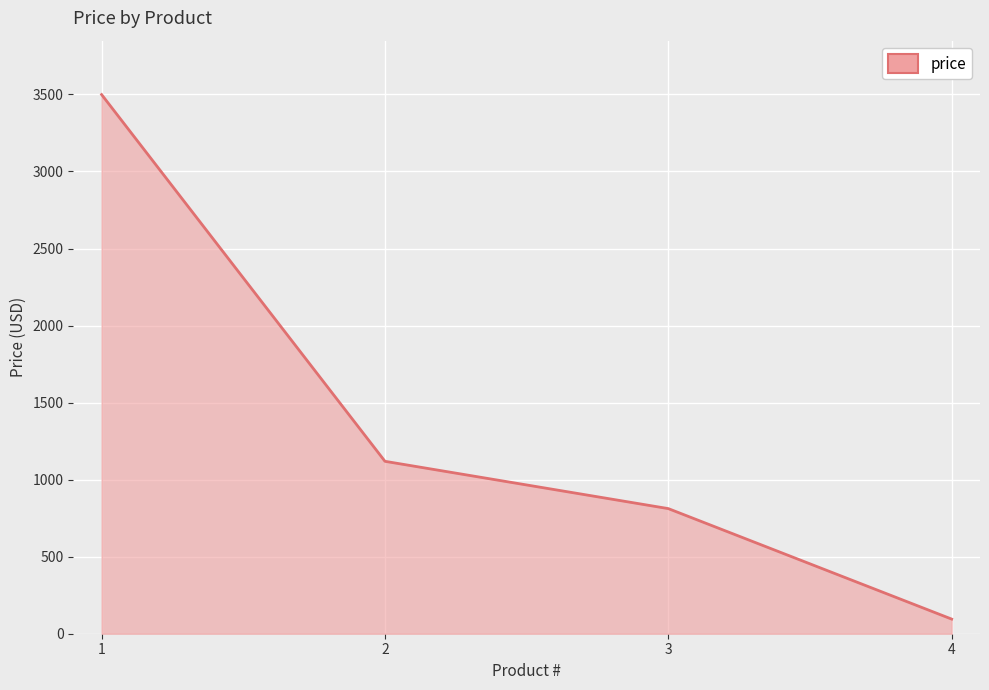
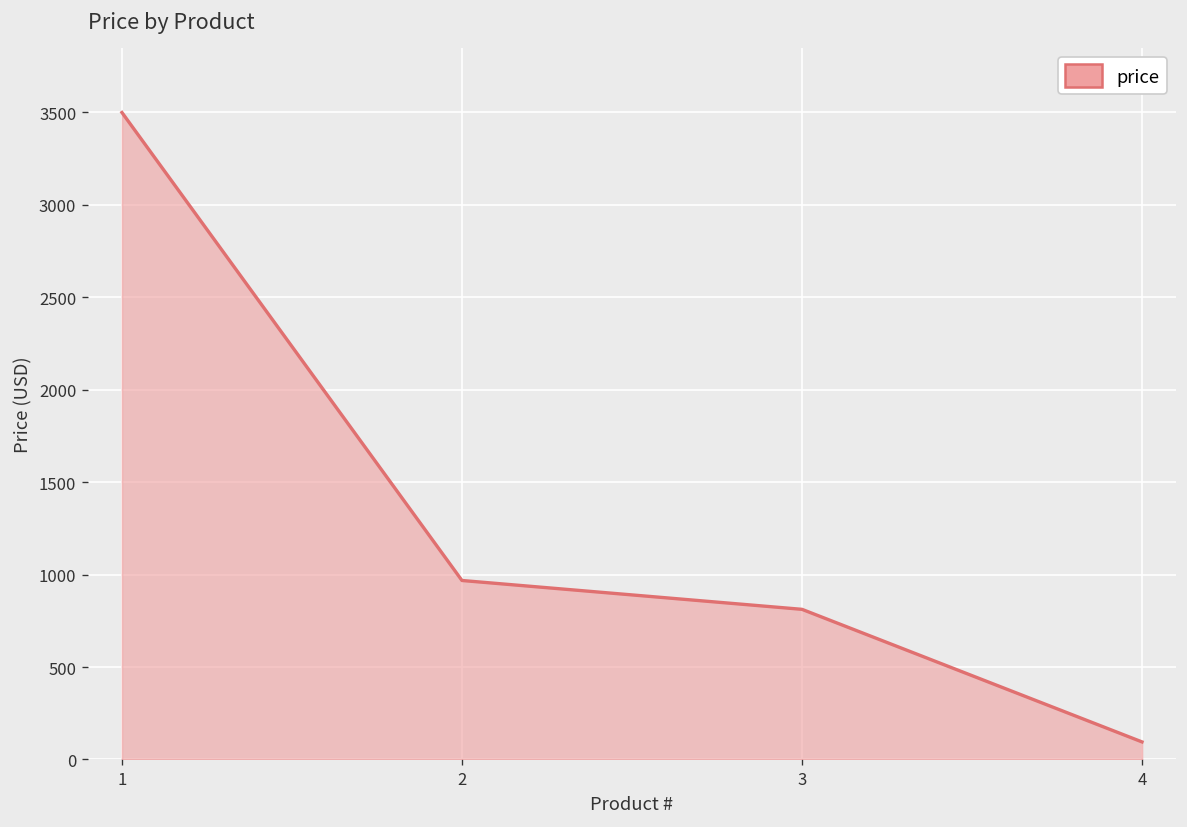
  {
    "1": 3500,
-   "2": 1120,
+   "2": 970,
    "3": 810,
    "4": 100
  }
